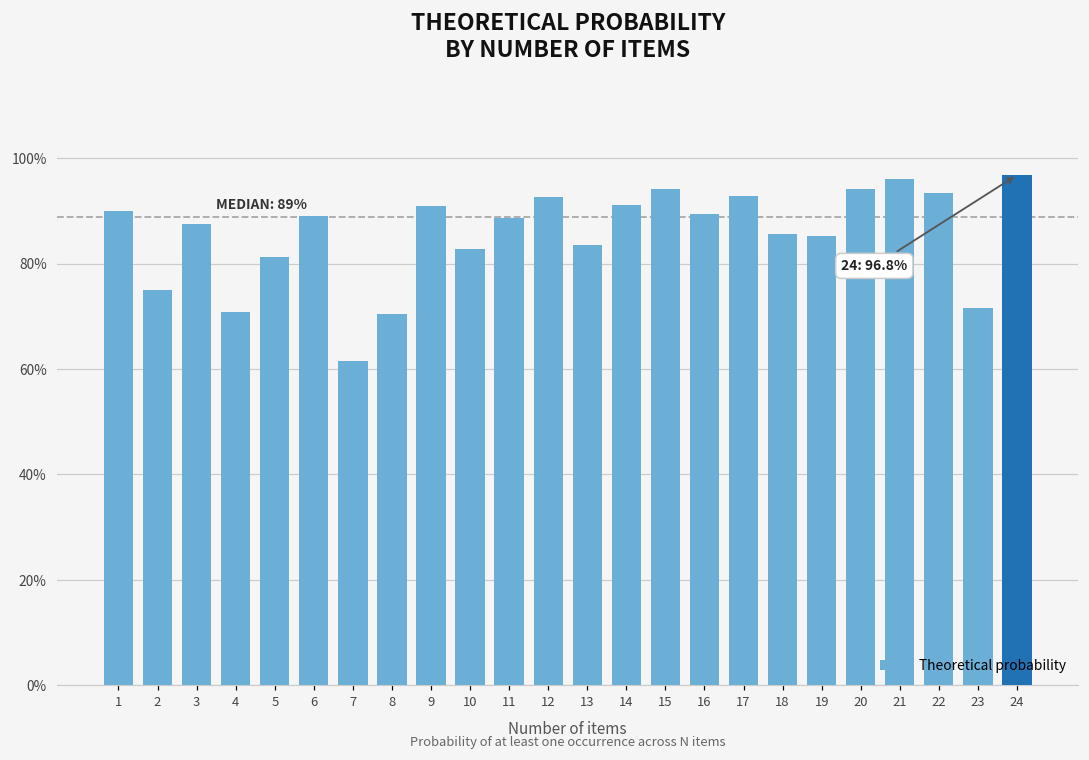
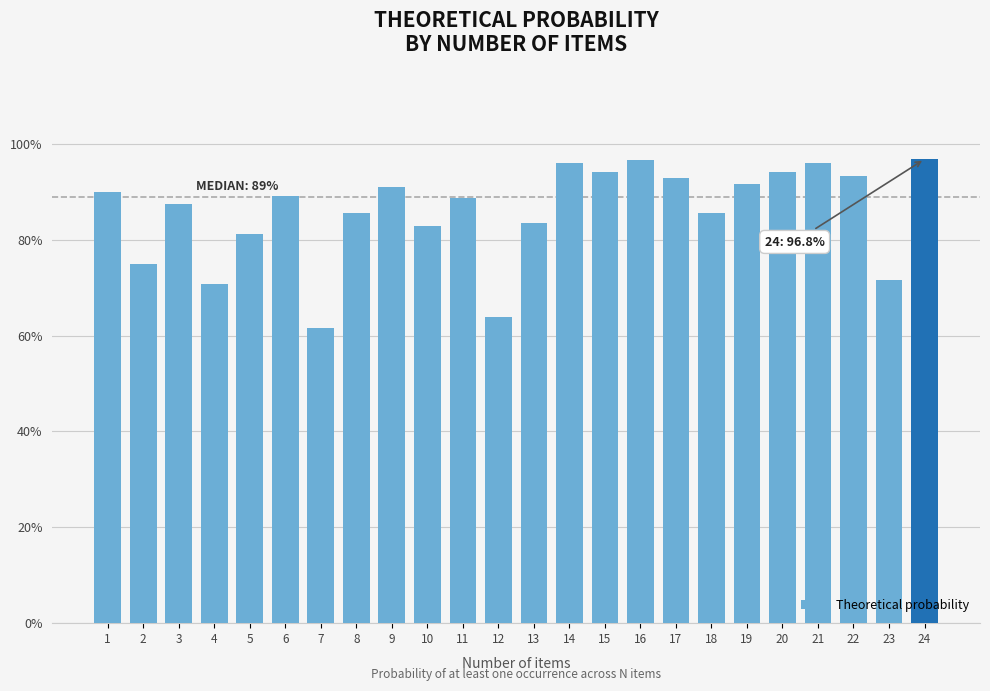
  {
    "1": "90%",
    "2": "75%",
    "3": "88%",
    "4": "71%",
    "5": "81%",
    "7": "62%",
-   "8": "70%",
+   "8": "86%",
    "9": "91%",
    "10": "83%",
    "11": "89%",
-   "12": "93%",
+   "12": "64%",
    "13": "84%",
-   "14": "91%",
+   "14": "96%",
    "15": "94%",
-   "16": "89%",
+   "16": "97%",
    "17": "93%",
    "18": "86%",
-   "19": "85%",
+   "19": "92%",
    "20": "94%",
    "21": "96%",
    "23": "72%",
    "24": "97%"
  }
